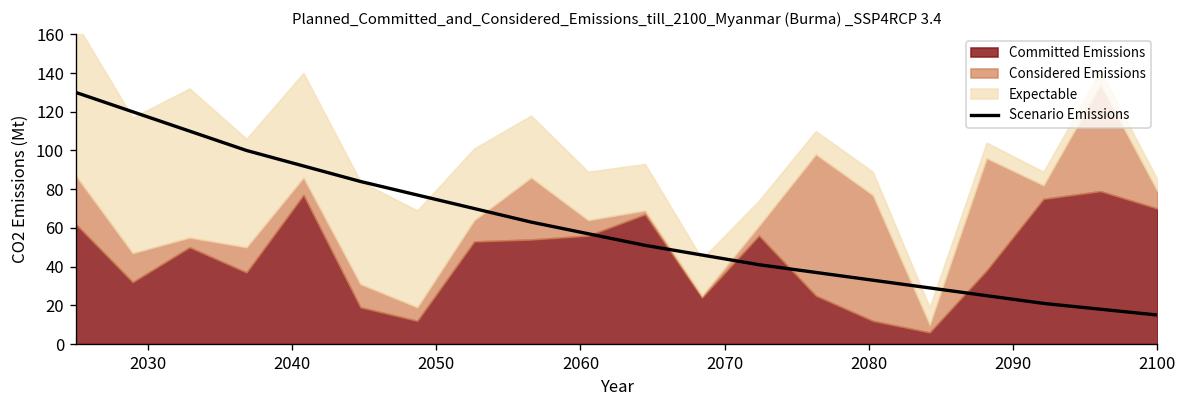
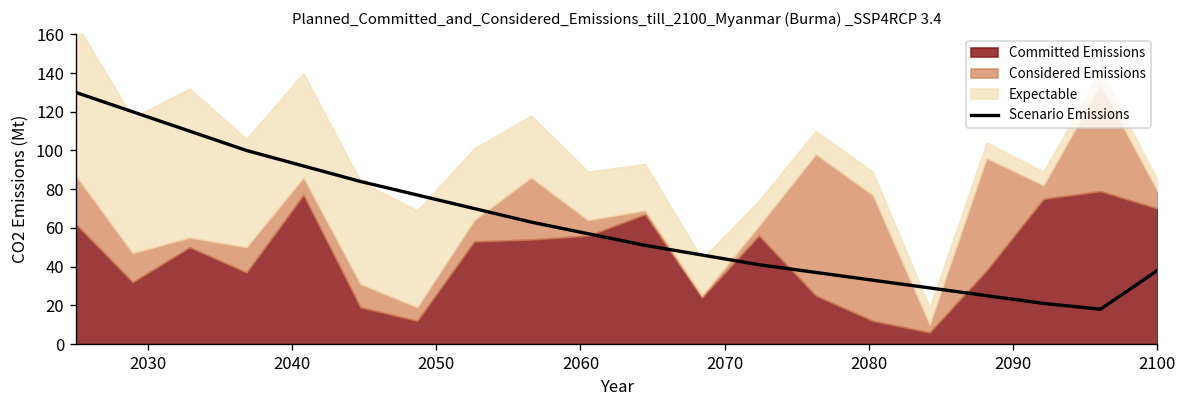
  {
    "Scenario Emissions": {
-     "2100": 15
+     "2100": 38
    },
    "Committed Emissions": {
      "2100": 70
    },
    "Considered Emissions": {
      "2100": 9
    },
    "Expectable": {
      "2100": 6
    }
  }
